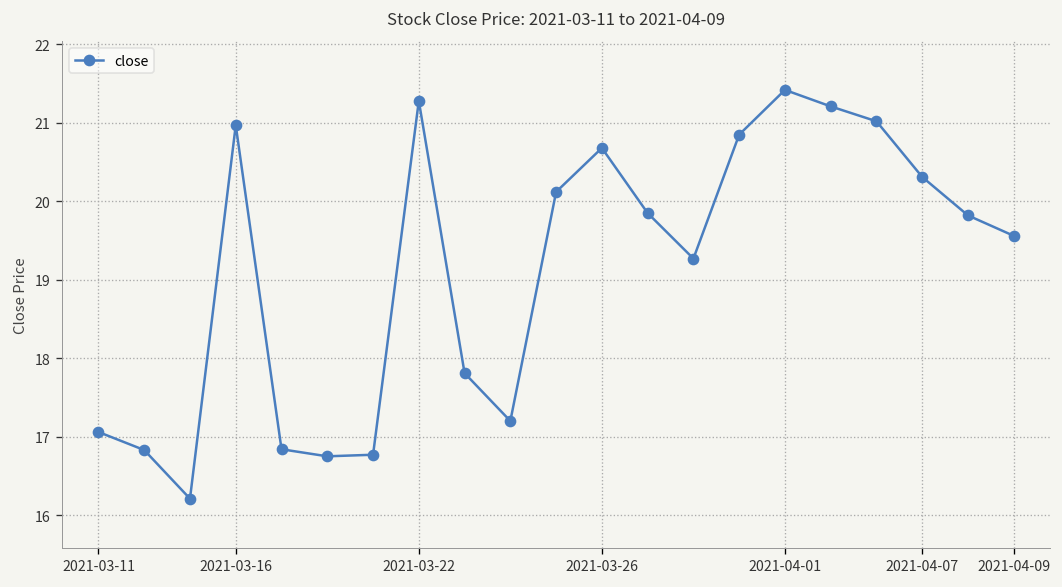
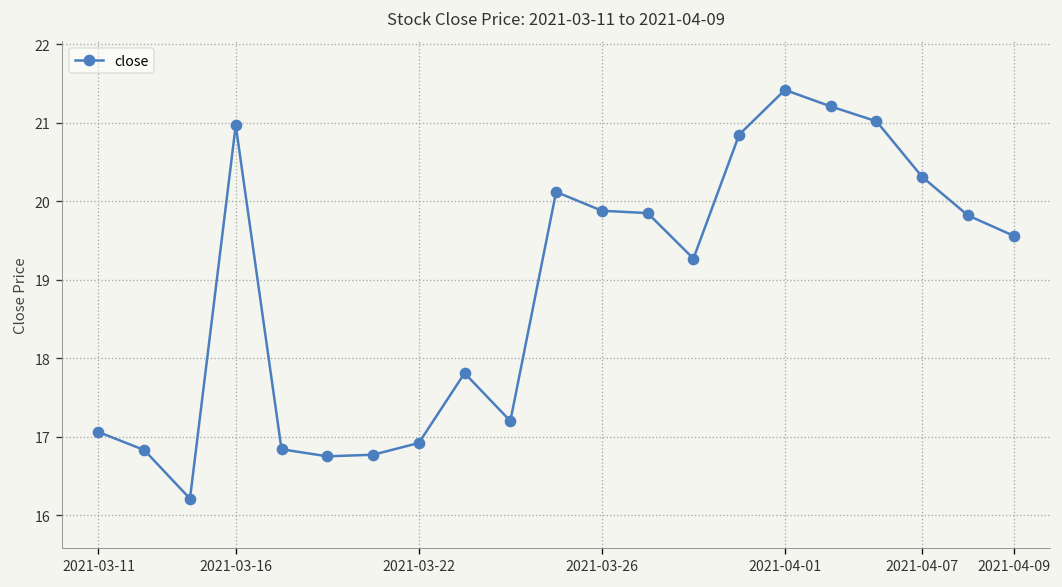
  {
    "2021-03-11": 17.1,
    "2021-03-16": 21.0,
-   "2021-03-22": 21.3,
-   "2021-03-26": 20.7,
+   "2021-03-22": 16.9,
+   "2021-03-26": 19.9,
    "2021-04-01": 21.4,
    "2021-04-07": 20.3,
    "2021-04-09": 19.6
  }
